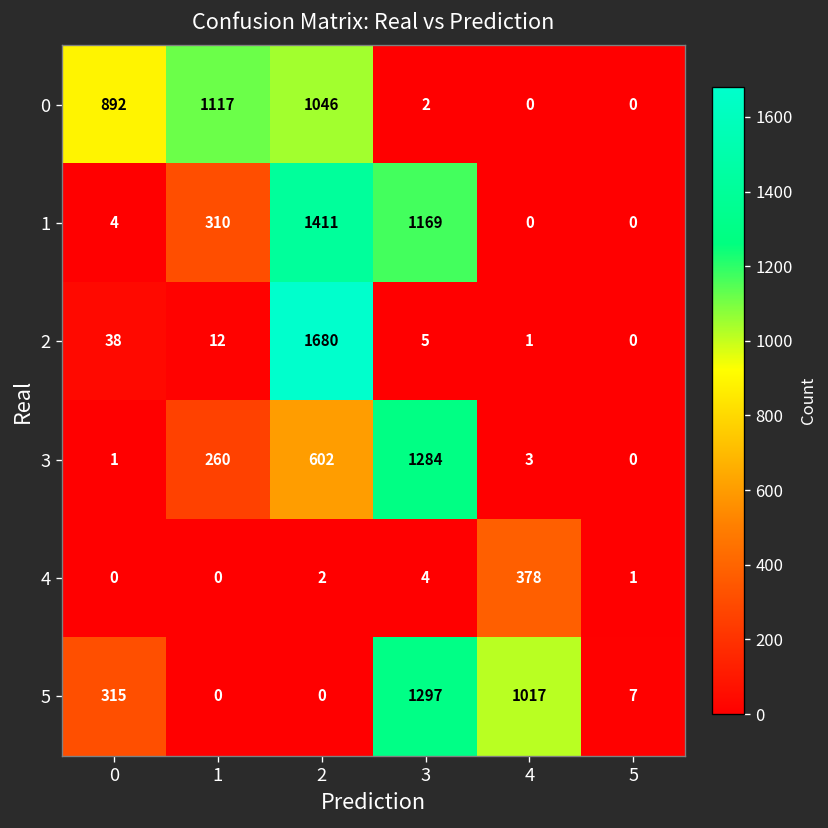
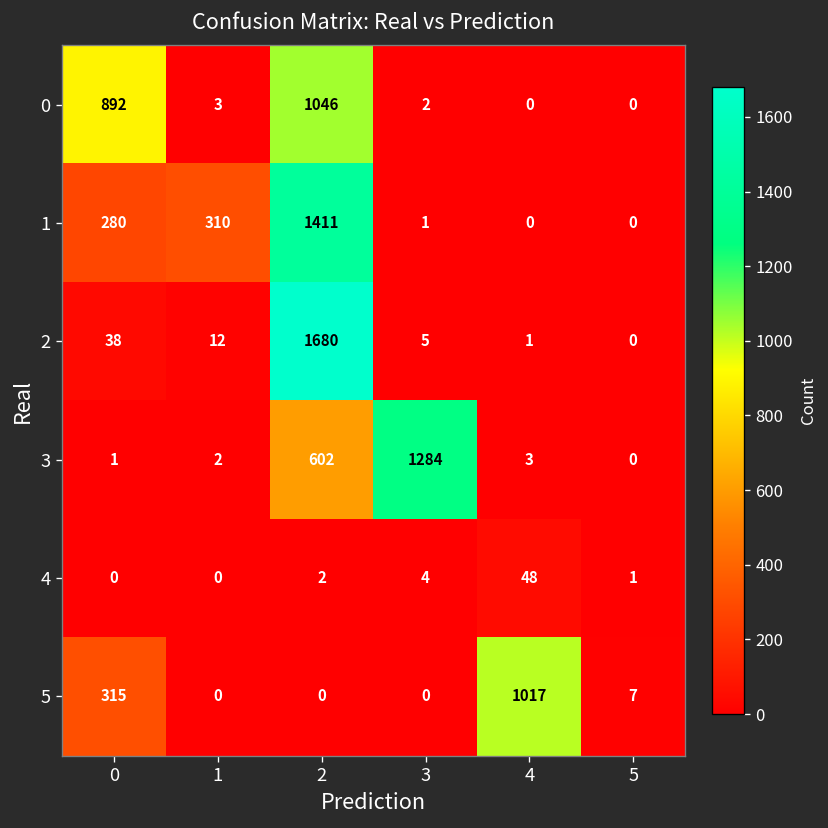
  {
    "0": {
      "0": 892,
-     "1": 1117,
+     "1": 3,
      "2": 1046,
      "3": 2,
      "4": 0,
      "5": 0
    },
    "1": {
-     "0": 4,
+     "0": 280,
      "1": 310,
      "2": 1411,
-     "3": 1169,
+     "3": 1,
      "4": 0,
      "5": 0
    },
    "2": {
      "0": 38,
      "1": 12,
      "2": 1680,
      "3": 5,
      "4": 1,
      "5": 0
    },
    "3": {
      "0": 1,
-     "1": 260,
+     "1": 2,
      "2": 602,
      "3": 1284,
      "4": 3,
      "5": 0
    },
    "4": {
      "0": 0,
      "1": 0,
      "2": 2,
      "3": 4,
-     "4": 378,
+     "4": 48,
      "5": 1
    },
    "5": {
      "0": 315,
      "1": 0,
      "2": 0,
-     "3": 1297,
+     "3": 0,
      "4": 1017,
      "5": 7
    }
  }
